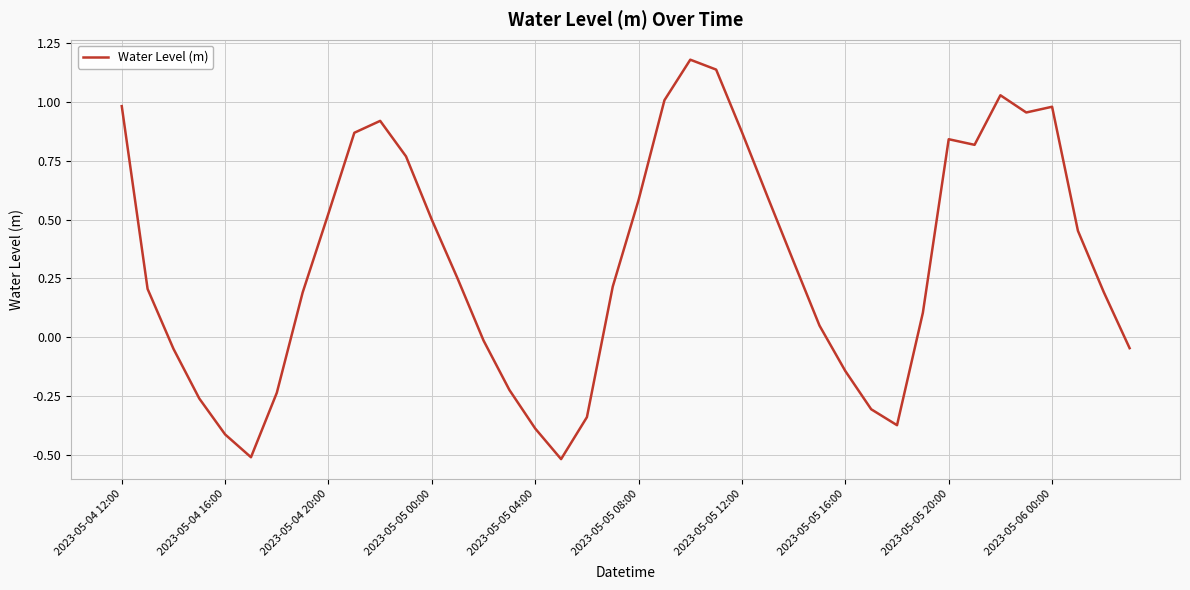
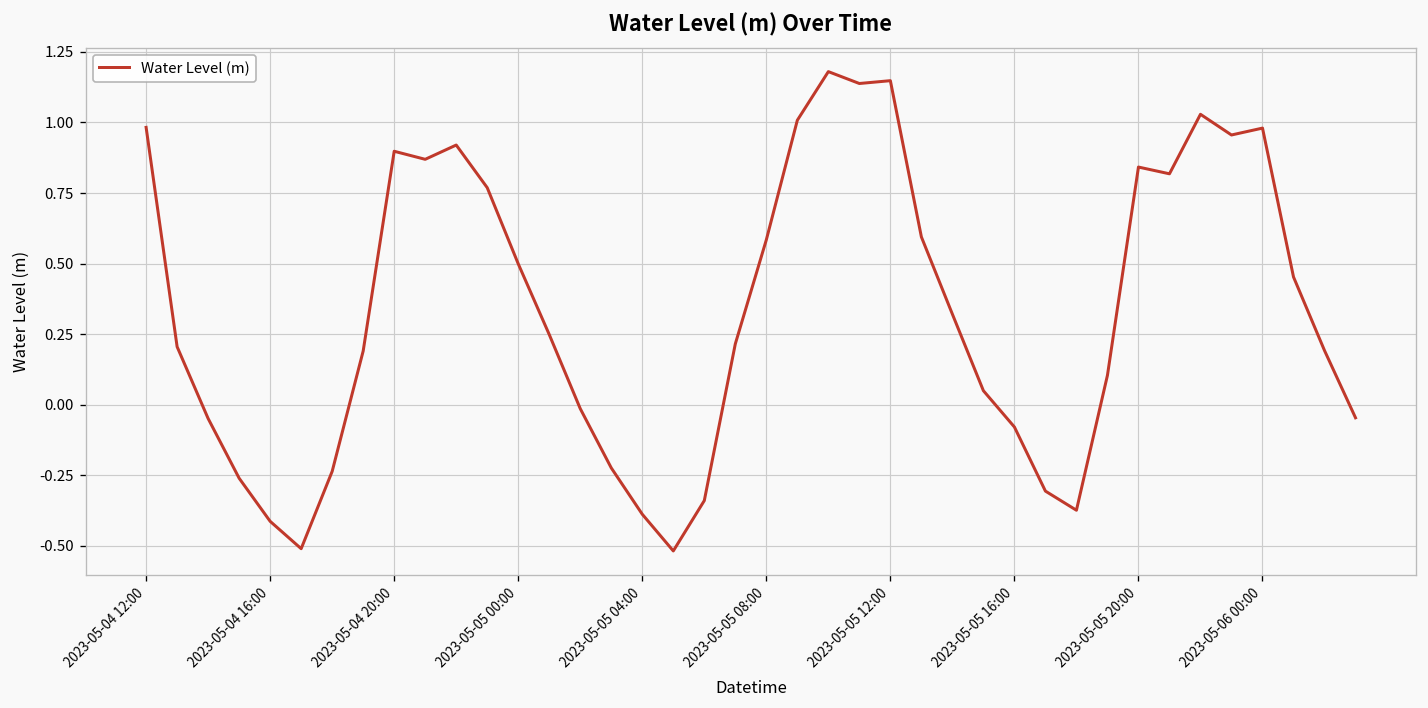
  {
    "2023-05-04 12:00": 0.98,
    "2023-05-04 16:00": -0.41,
-   "2023-05-04 20:00": 0.53,
+   "2023-05-04 20:00": 0.90,
    "2023-05-05 00:00": 0.50,
    "2023-05-05 04:00": -0.39,
    "2023-05-05 08:00": 0.58,
-   "2023-05-05 12:00": 0.87,
-   "2023-05-05 16:00": -0.14,
+   "2023-05-05 12:00": 1.15,
+   "2023-05-05 16:00": -0.08,
    "2023-05-05 20:00": 0.84,
    "2023-05-06 00:00": 0.98
  }
